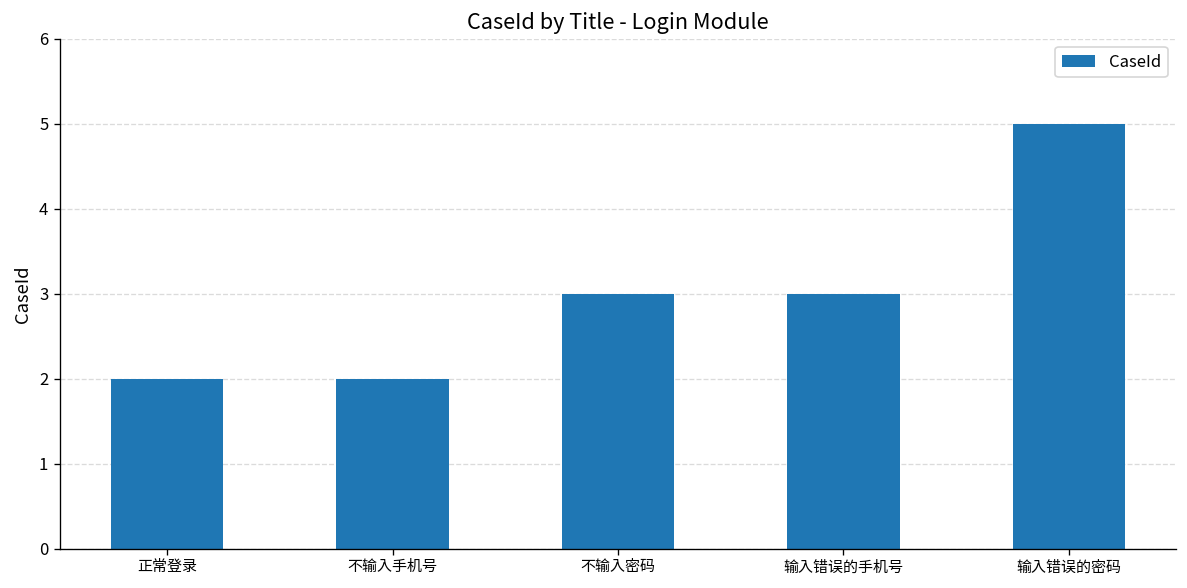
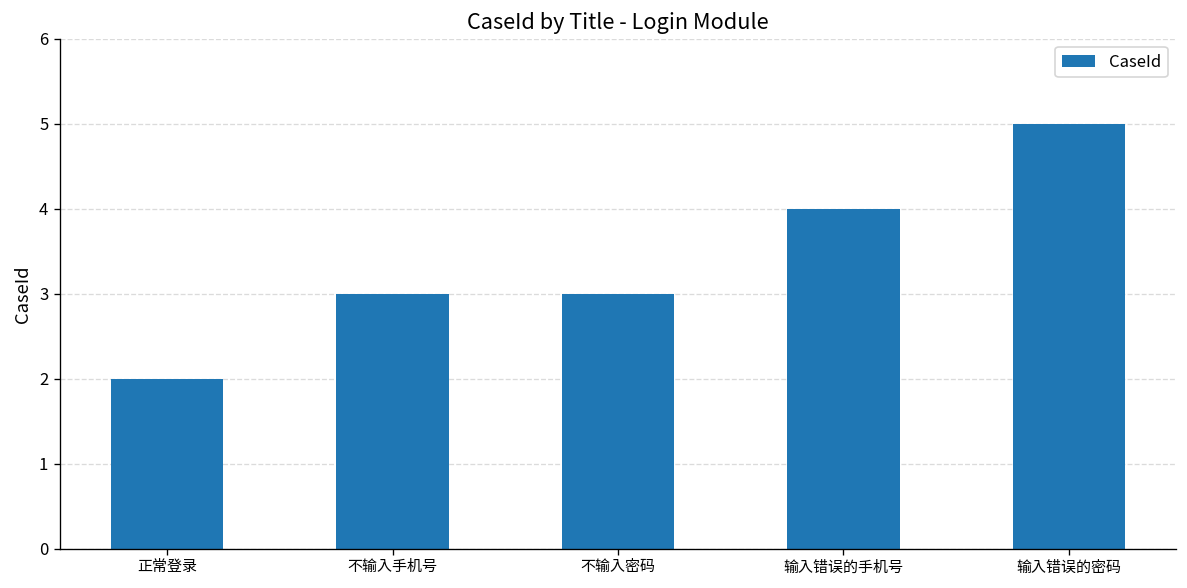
  {
    "正常登录": 2,
-   "不输入手机号": 2,
+   "不输入手机号": 3,
    "不输入密码": 3,
-   "输入错误的手机号": 3,
+   "输入错误的手机号": 4,
    "输入错误的密码": 5
  }
